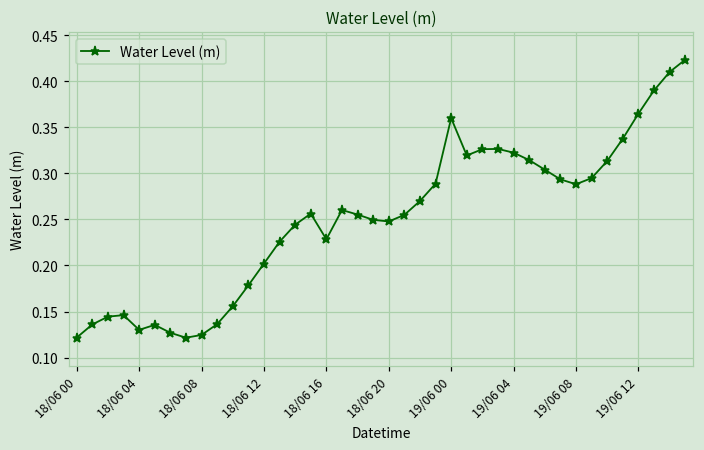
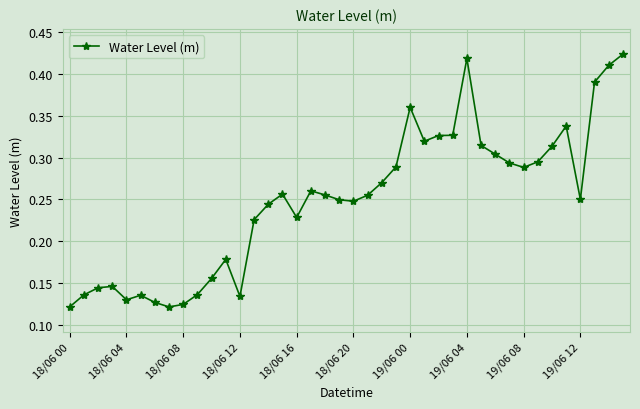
  {
    "18/06 00": 0.12,
    "18/06 04": 0.13,
    "18/06 08": 0.12,
-   "18/06 12": 0.20,
+   "18/06 12": 0.13,
    "18/06 16": 0.23,
    "18/06 20": 0.25,
    "19/06 00": 0.36,
-   "19/06 04": 0.32,
+   "19/06 04": 0.42,
    "19/06 08": 0.29,
-   "19/06 12": 0.36
+   "19/06 12": 0.25
  }
